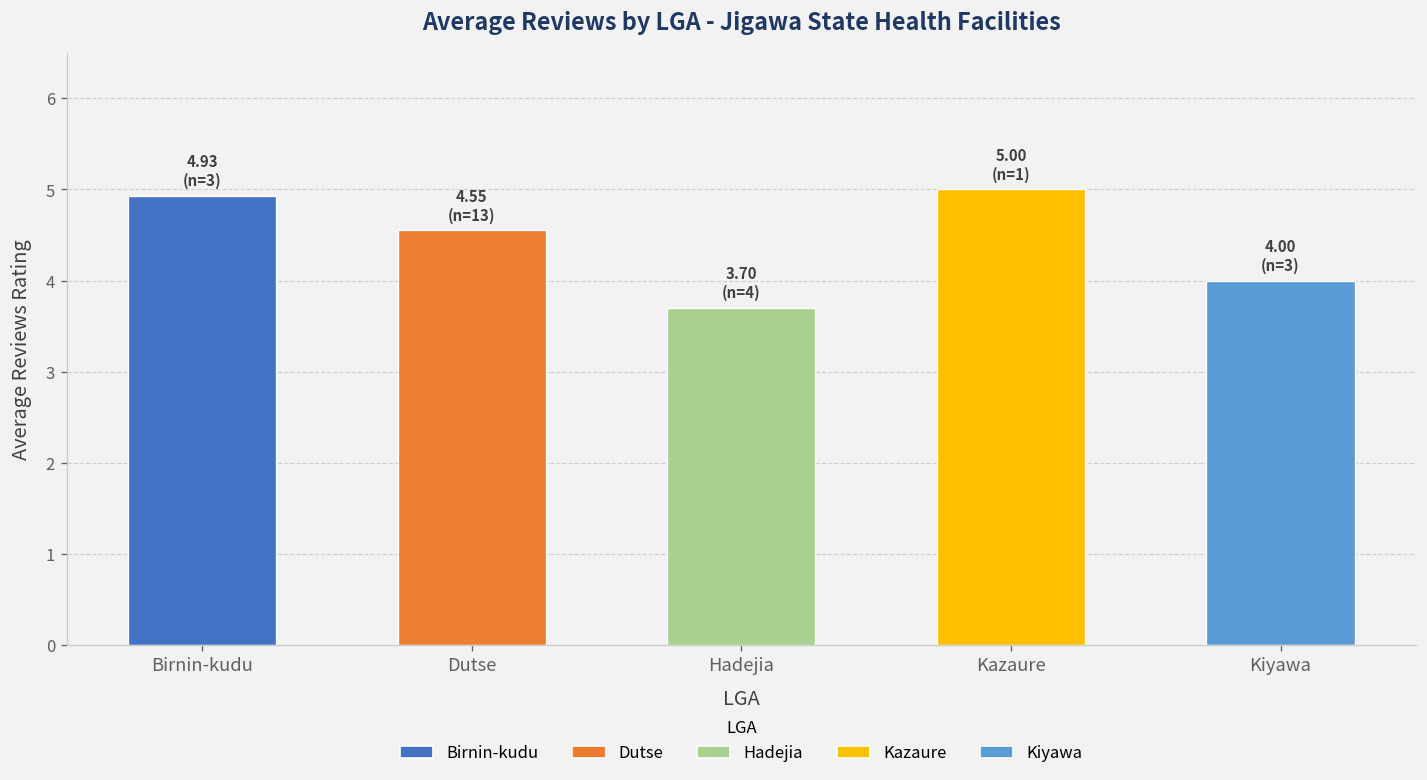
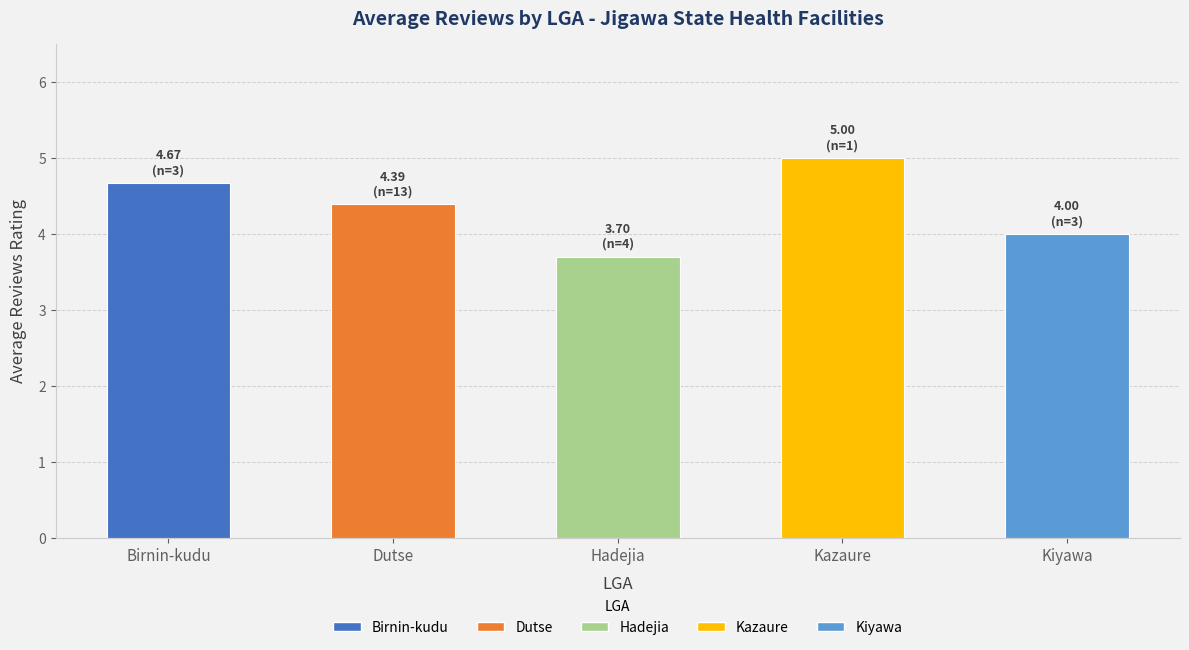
  {
-   "Birnin-kudu": 4.93,
-   "Dutse": 4.55,
+   "Birnin-kudu": 4.67,
+   "Dutse": 4.39,
    "Hadejia": 3.70,
    "Kazaure": 5.00,
    "Kiyawa": 4.00
  }
